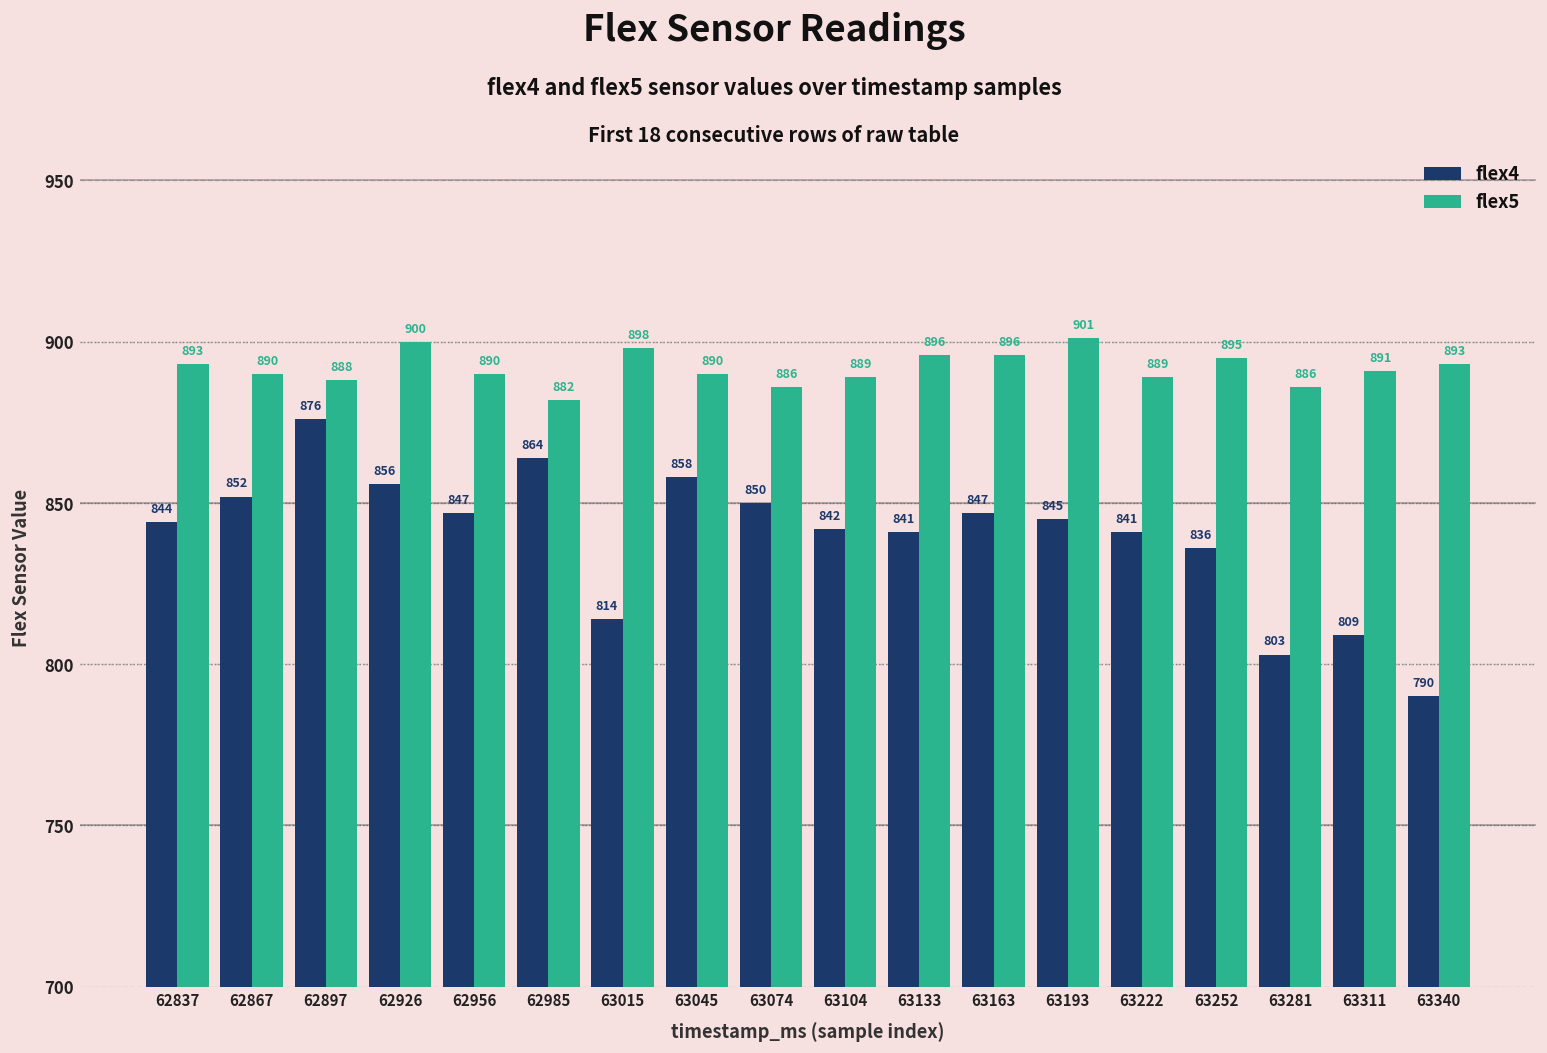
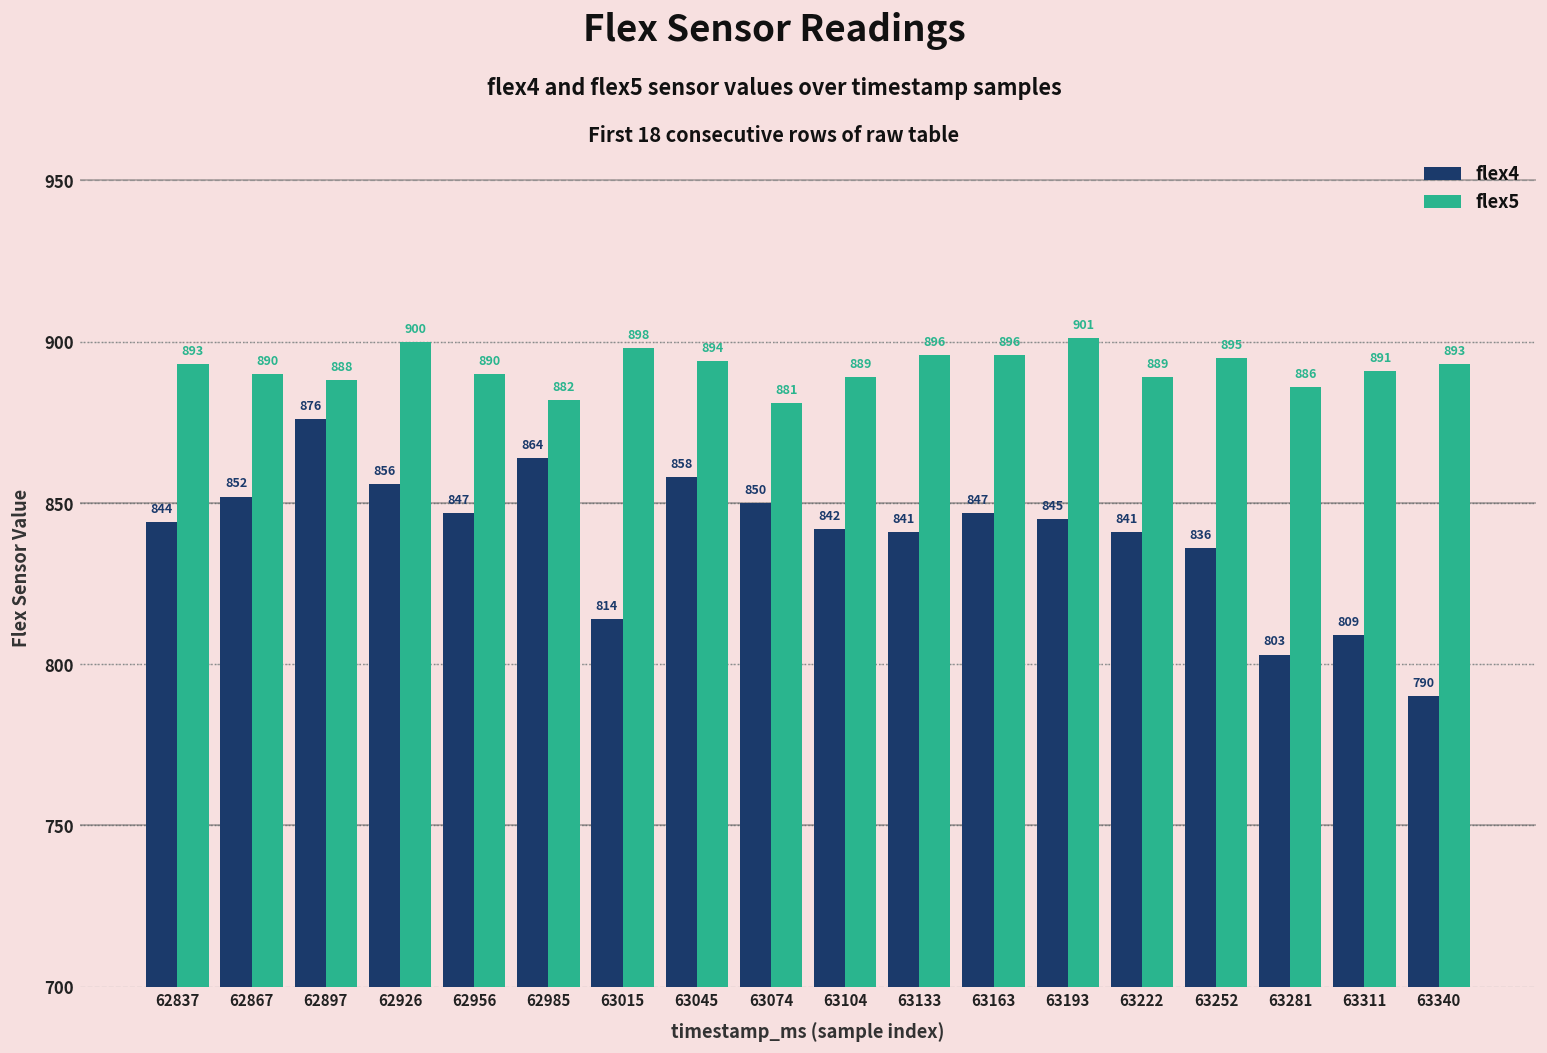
  {
    "flex4": {
      "62837": 844,
      "62867": 852,
      "62897": 876,
      "62926": 856,
      "62956": 847,
      "62985": 864,
      "63015": 814,
      "63045": 858,
      "63074": 850,
      "63104": 842,
      "63133": 841,
      "63163": 847,
      "63193": 845,
      "63222": 841,
      "63252": 836,
      "63281": 803,
      "63311": 809,
      "63340": 790
    },
    "flex5": {
      "62837": 893,
      "62867": 890,
      "62897": 888,
      "62926": 900,
      "62956": 890,
      "62985": 882,
      "63015": 898,
-     "63045": 890,
-     "63074": 886,
+     "63045": 894,
+     "63074": 881,
      "63104": 889,
      "63133": 896,
      "63163": 896,
      "63193": 901,
      "63222": 889,
      "63252": 895,
      "63281": 886,
      "63311": 891,
      "63340": 893
    }
  }
